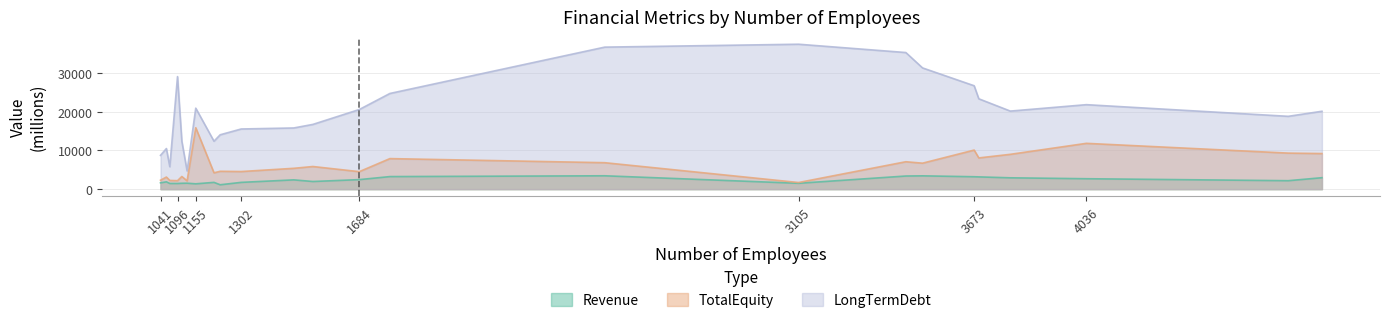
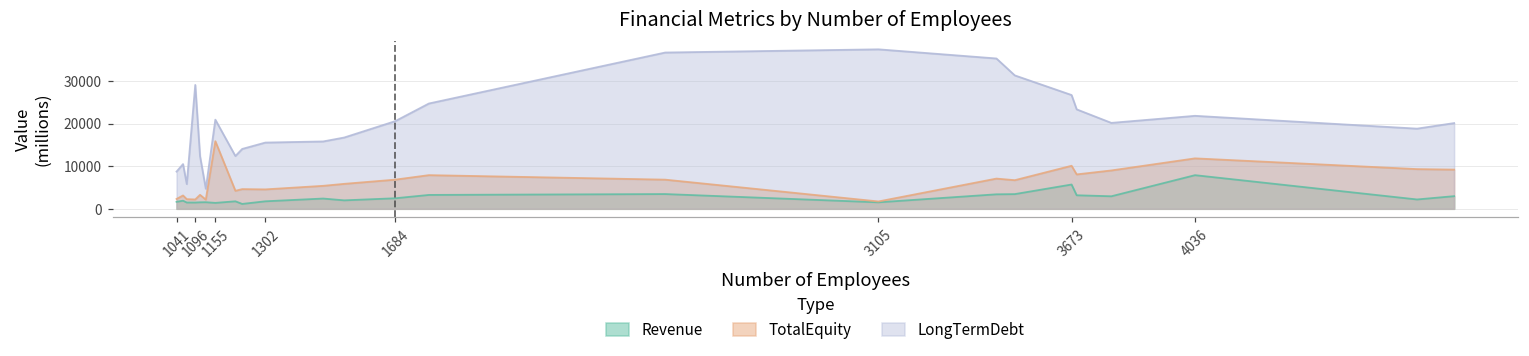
  {
    "Revenue": {
      "1041": 2000,
      "1096": 1000,
      "1155": 1000,
      "1302": 2000,
      "1684": 2000,
-     "3673": 3000,
-     "4036": 3000
+     "3673": 6000,
+     "4036": 8000
    },
    "TotalEquity": {
      "1041": 2000,
      "1096": 2000,
      "1155": 16000,
      "1302": 5000,
-     "1684": 5000,
+     "1684": 7000,
      "3673": 10000,
      "4036": 12000
    },
    "LongTermDebt": {
      "1041": 9000,
      "1096": 29000,
      "1155": 21000,
      "1302": 16000,
      "1684": 21000,
      "3105": 37000,
      "3673": 27000,
      "4036": 22000
    }
  }
